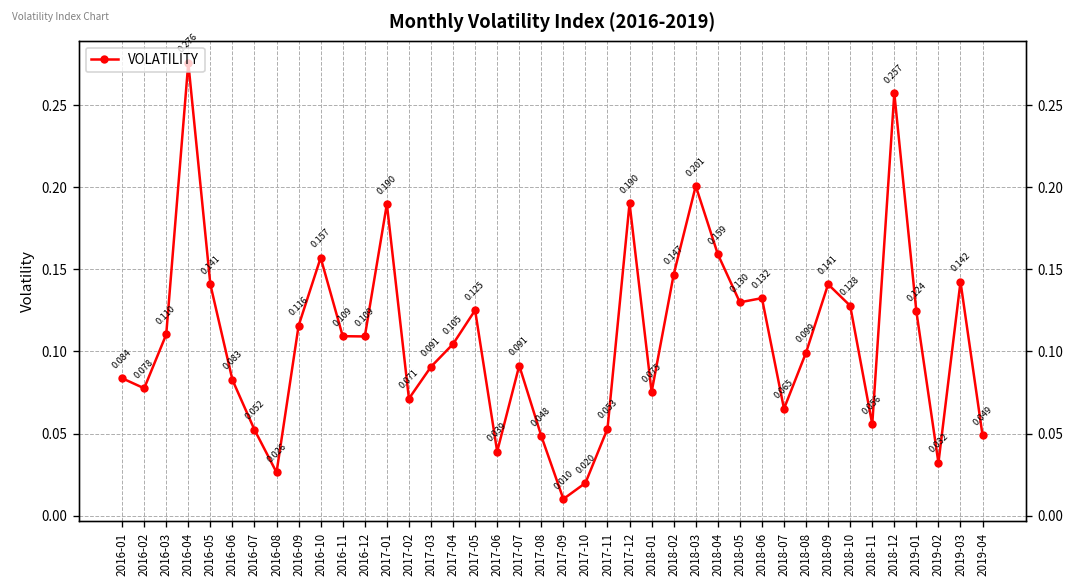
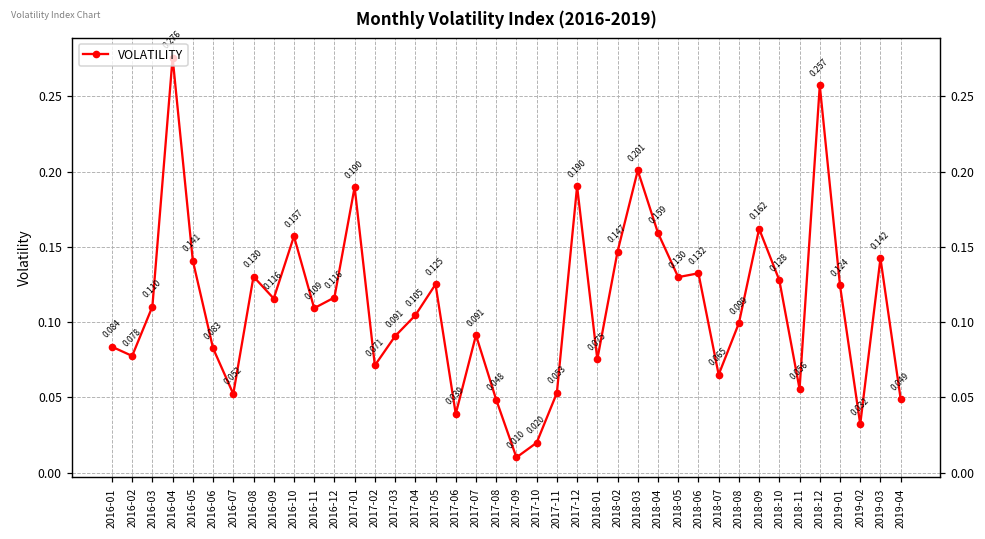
  {
    "2016-01": 0.084,
    "2016-02": 0.078,
    "2016-03": 0.110,
    "2016-05": 0.141,
    "2016-06": 0.083,
    "2016-07": 0.052,
-   "2016-08": 0.026,
+   "2016-08": 0.130,
    "2016-09": 0.116,
    "2016-10": 0.157,
    "2016-11": 0.109,
-   "2016-12": 0.109,
+   "2016-12": 0.116,
    "2017-01": 0.190,
    "2017-02": 0.071,
    "2017-03": 0.091,
    "2017-04": 0.105,
    "2017-05": 0.125,
    "2017-06": 0.039,
    "2017-07": 0.091,
    "2017-08": 0.048,
    "2017-09": 0.010,
    "2017-10": 0.020,
    "2017-11": 0.053,
    "2017-12": 0.190,
    "2018-01": 0.075,
    "2018-02": 0.147,
    "2018-03": 0.201,
    "2018-04": 0.159,
    "2018-05": 0.130,
    "2018-06": 0.132,
    "2018-07": 0.065,
    "2018-08": 0.099,
-   "2018-09": 0.141,
+   "2018-09": 0.162,
    "2018-10": 0.128,
    "2018-11": 0.056,
    "2018-12": 0.257,
    "2019-01": 0.124,
    "2019-02": 0.032,
    "2019-03": 0.142,
    "2019-04": 0.049
  }
